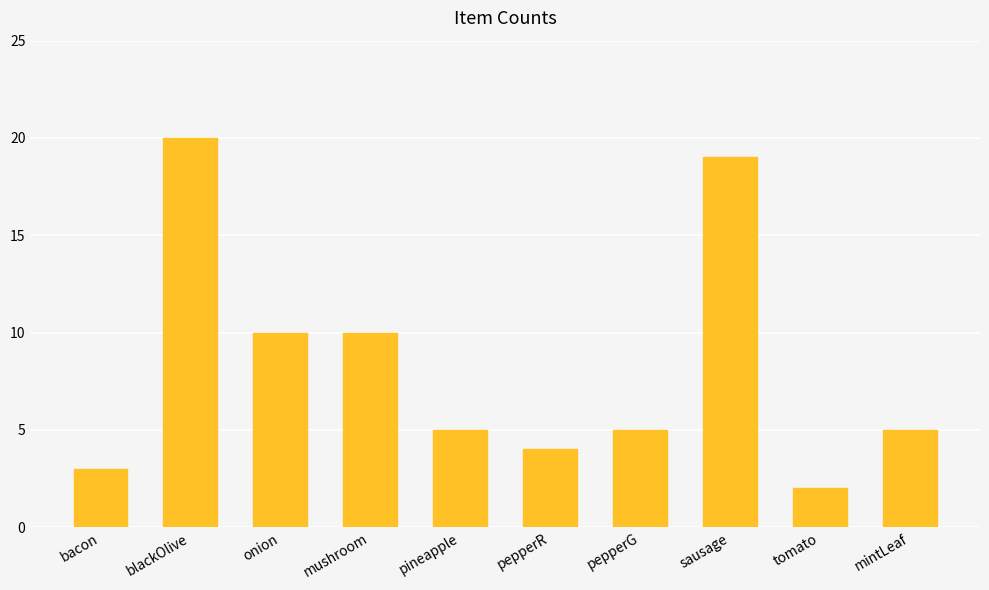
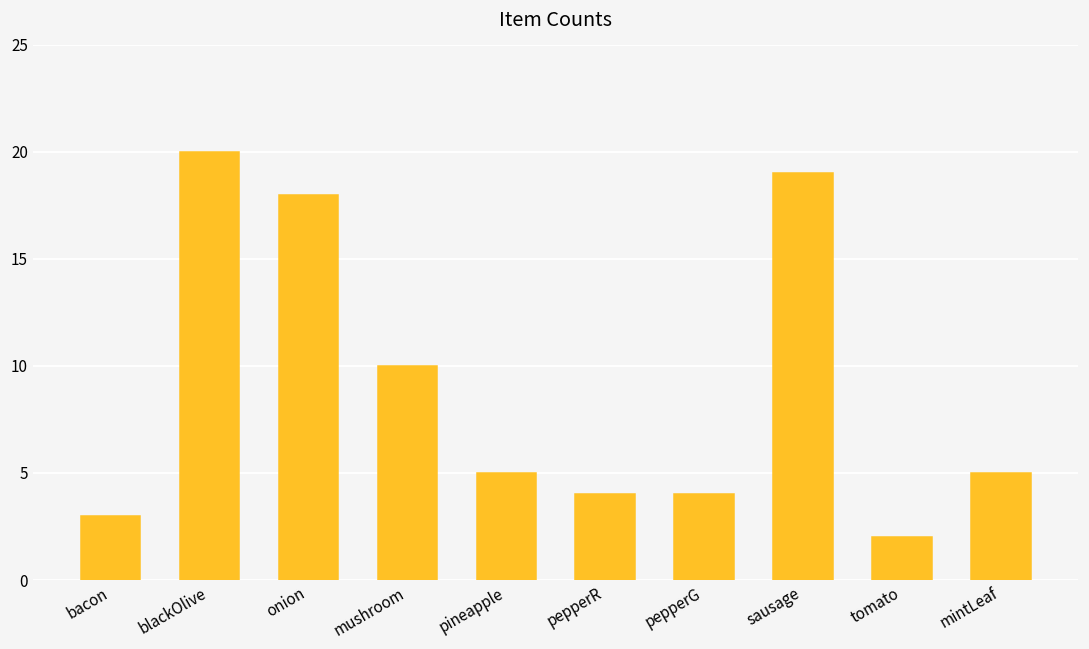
  {
    "bacon": 3,
    "blackOlive": 20,
-   "onion": 10,
+   "onion": 18,
    "mushroom": 10,
    "pineapple": 5,
    "pepperR": 4,
-   "pepperG": 5,
+   "pepperG": 4,
    "sausage": 19,
    "tomato": 2,
    "mintLeaf": 5
  }
